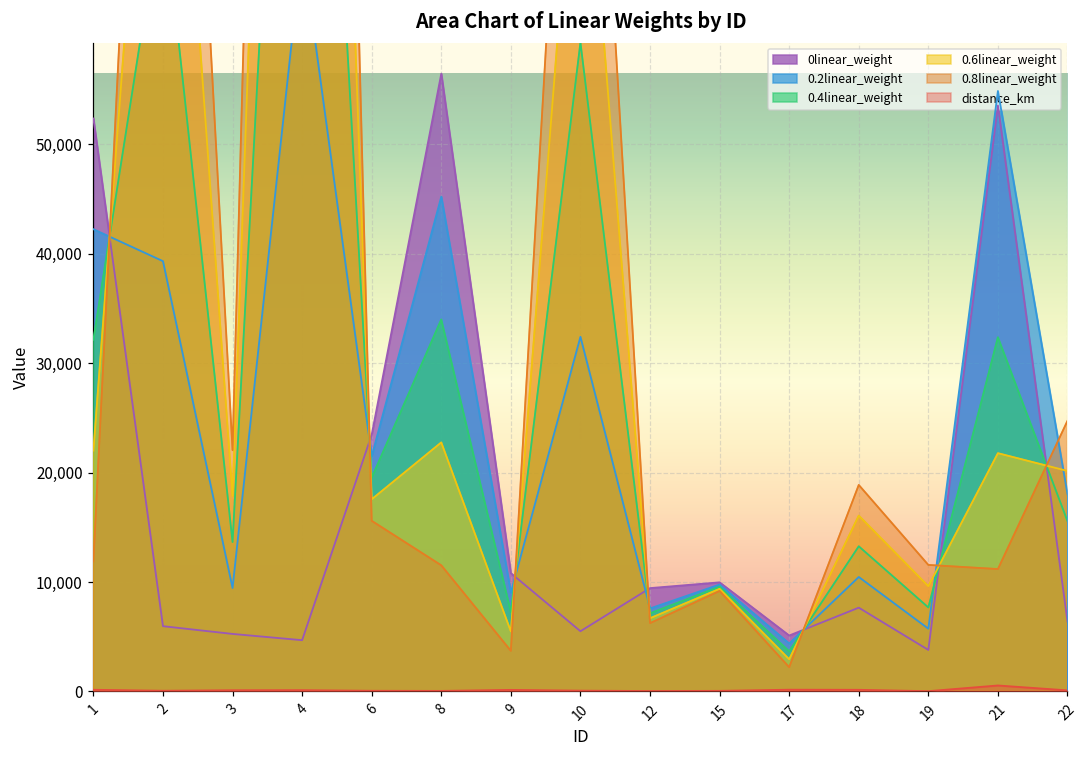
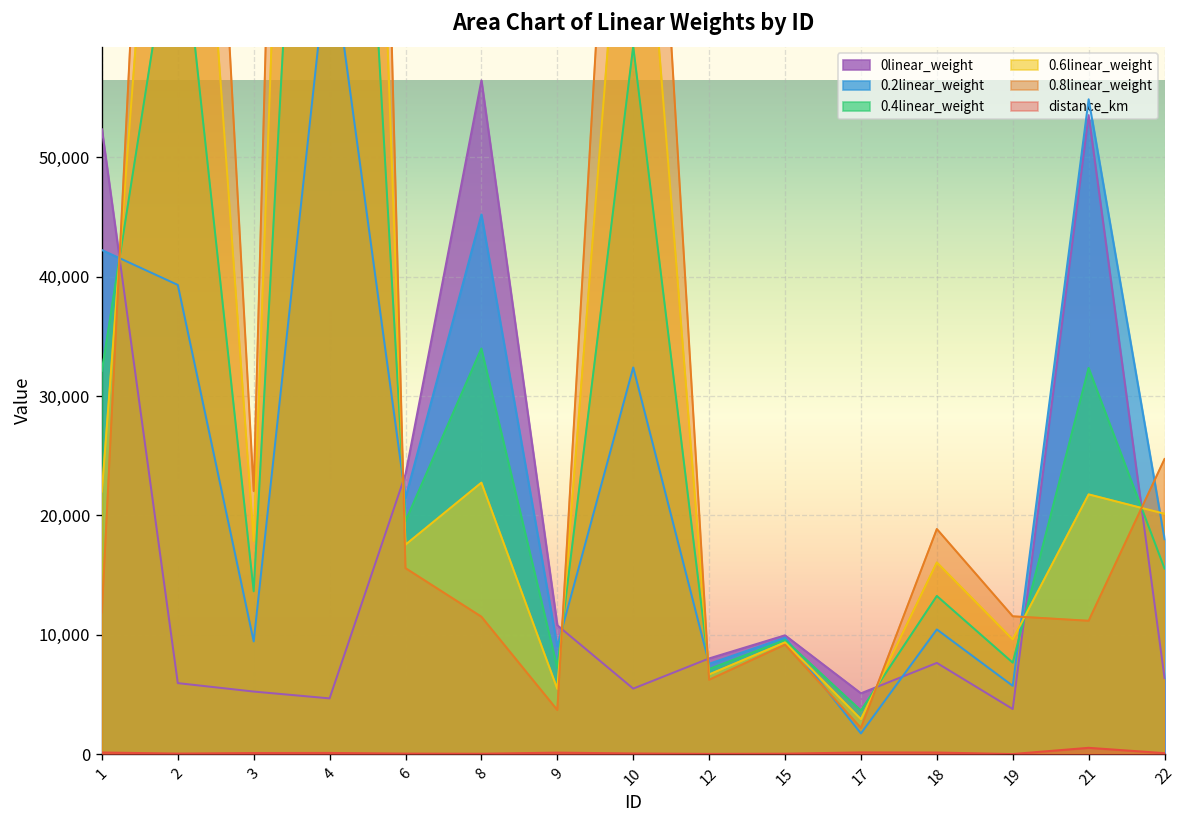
  {
    "0linear_weight": {
      "1": "52,000",
      "2": "6,000",
      "3": "5,000",
      "4": "5,000",
      "6": "23,000",
      "8": "56,000",
      "9": "11,000",
      "10": "6,000",
-     "12": "9,000",
+     "12": "8,000",
      "17": "5,000",
      "18": "8,000",
      "19": "4,000",
      "21": "54,000",
      "22": "6,000"
    },
    "0.2linear_weight": {
      "1": "42,000",
      "2": "39,000",
      "3": "9,000",
      "6": "21,000",
      "8": "45,000",
      "9": "9,000",
      "10": "32,000",
      "12": "8,000",
-     "17": "4,000",
+     "17": "2,000",
      "18": "10,000",
      "19": "6,000",
      "22": "18,000"
    },
    "0.4linear_weight": {
      "1": "32,000",
      "3": "14,000",
      "6": "20,000",
      "8": "34,000",
      "9": "7,000",
      "10": "59,000",
      "12": "7,000",
      "17": "4,000",
      "18": "13,000",
      "19": "8,000",
      "21": "32,000",
      "22": "16,000"
    }
  }
